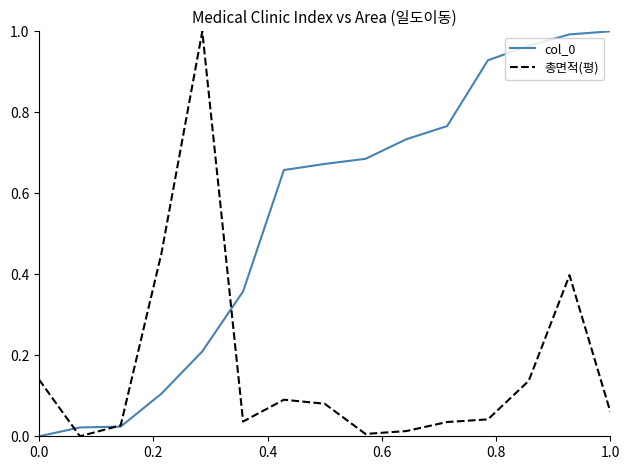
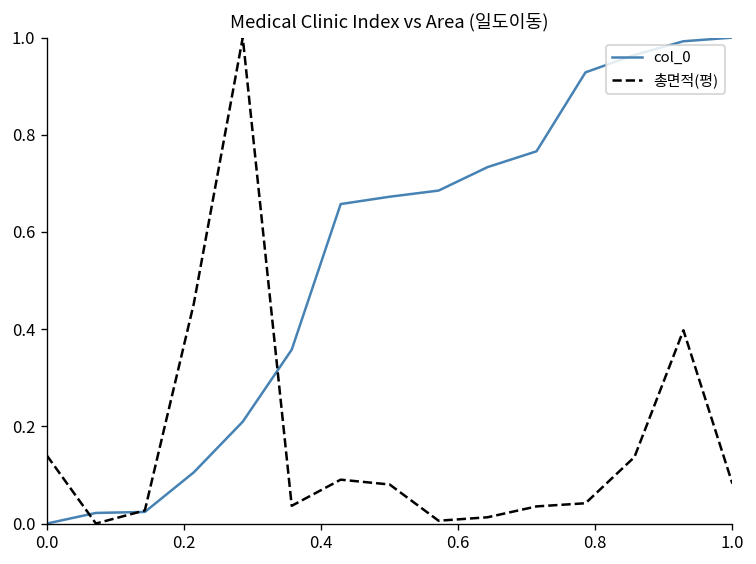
  {
    "col_0": {
      "0.0": 0.00,
      "1.0": 1.00
    },
    "총면적(평)": {
      "0.0": 0.14,
-     "1.0": 0.06
+     "1.0": 0.08
    }
  }
